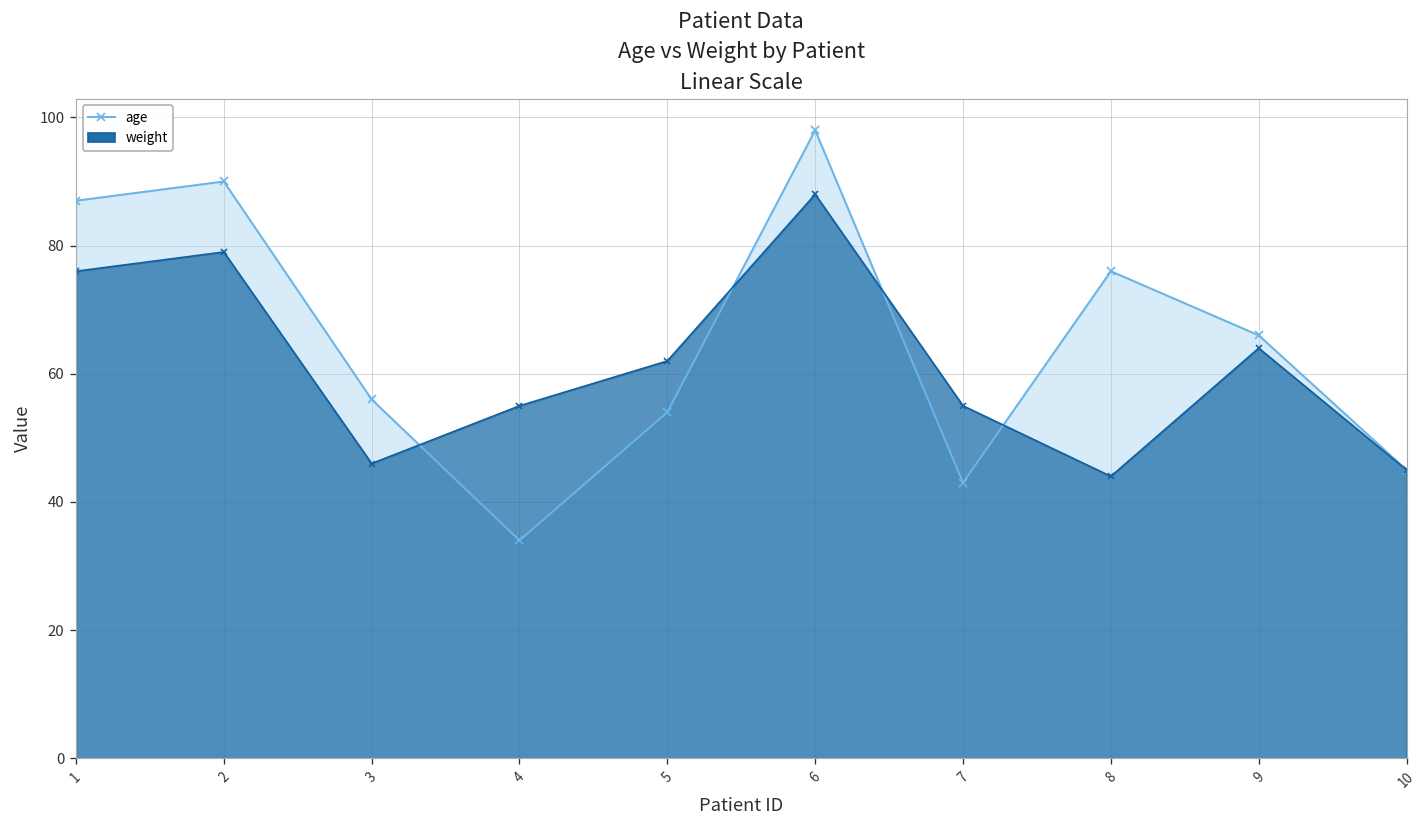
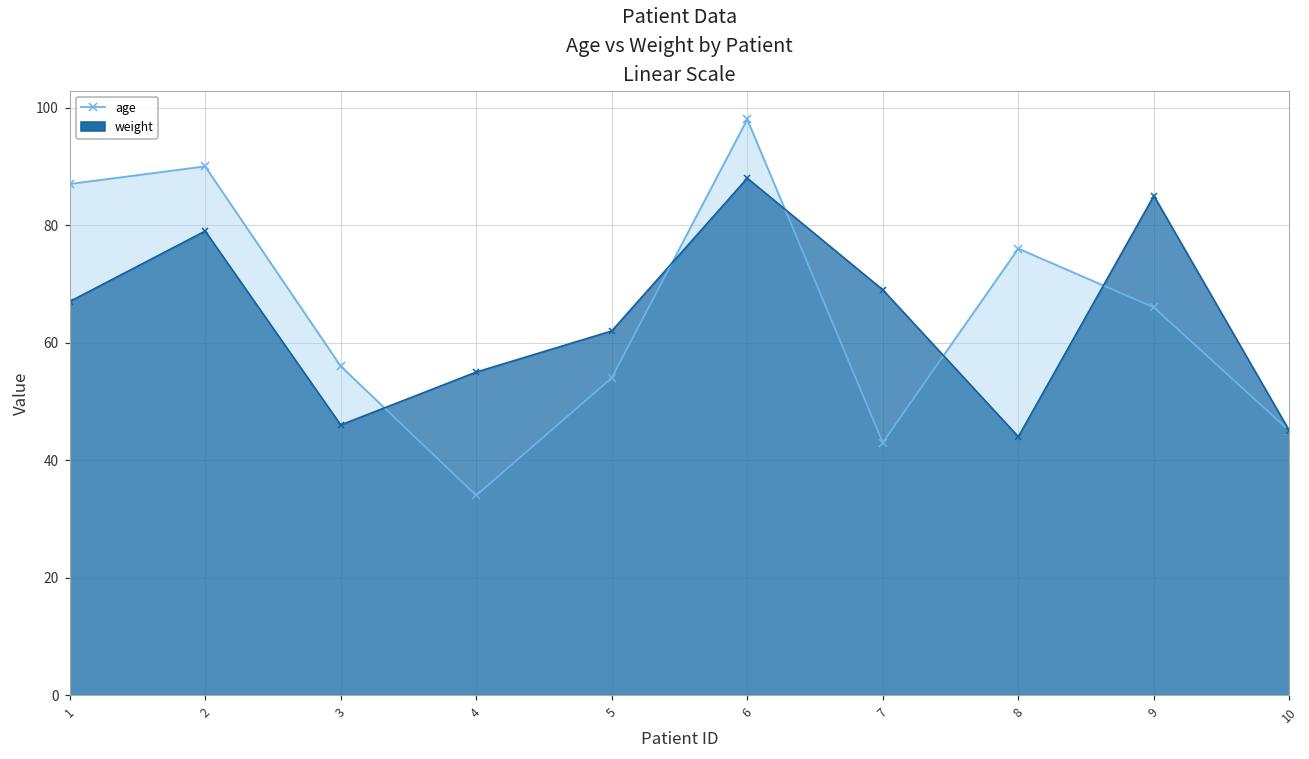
  {
    "weight": {
-     "1": 76,
+     "1": 67,
      "2": 79,
      "3": 46,
      "4": 55,
      "5": 62,
      "6": 88,
-     "7": 55,
+     "7": 69,
      "8": 44,
-     "9": 64
+     "9": 85
    }
  }
